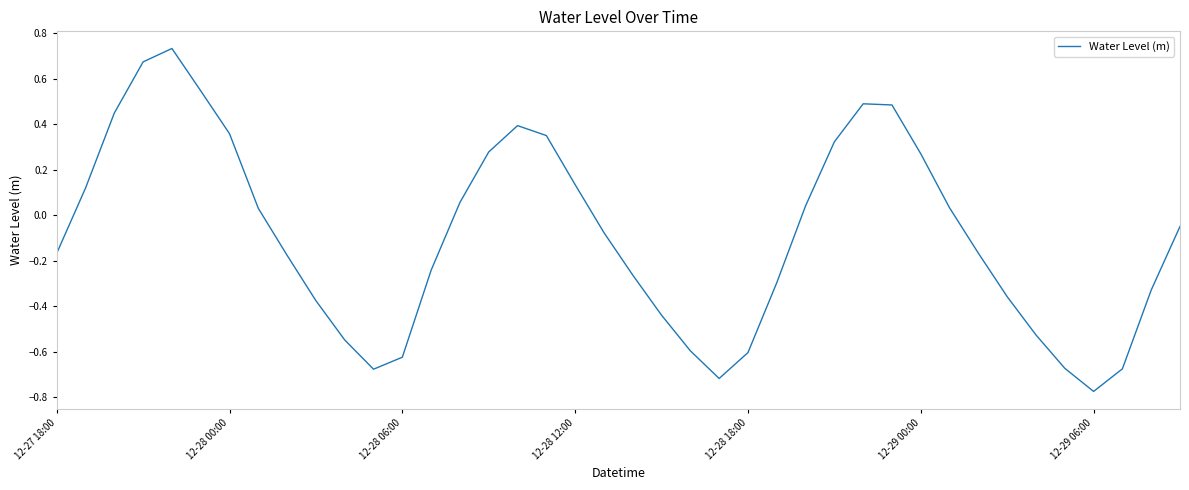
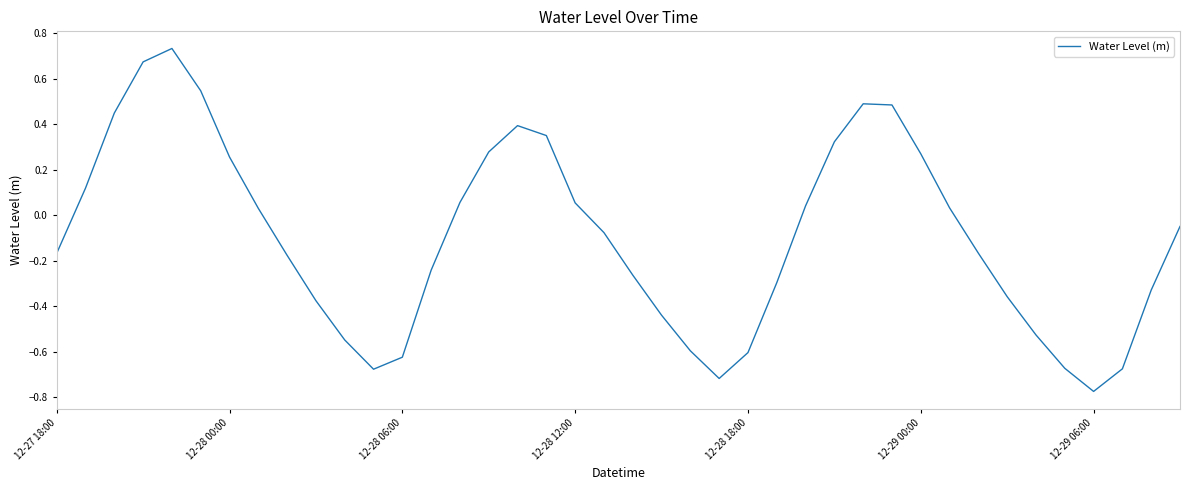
  {
    "12-27 18:00": -0.17,
-   "12-28 00:00": 0.36,
+   "12-28 00:00": 0.26,
    "12-28 06:00": -0.62,
-   "12-28 12:00": 0.14,
+   "12-28 12:00": 0.06,
    "12-28 18:00": -0.60,
    "12-29 00:00": 0.27,
    "12-29 06:00": -0.77
  }
